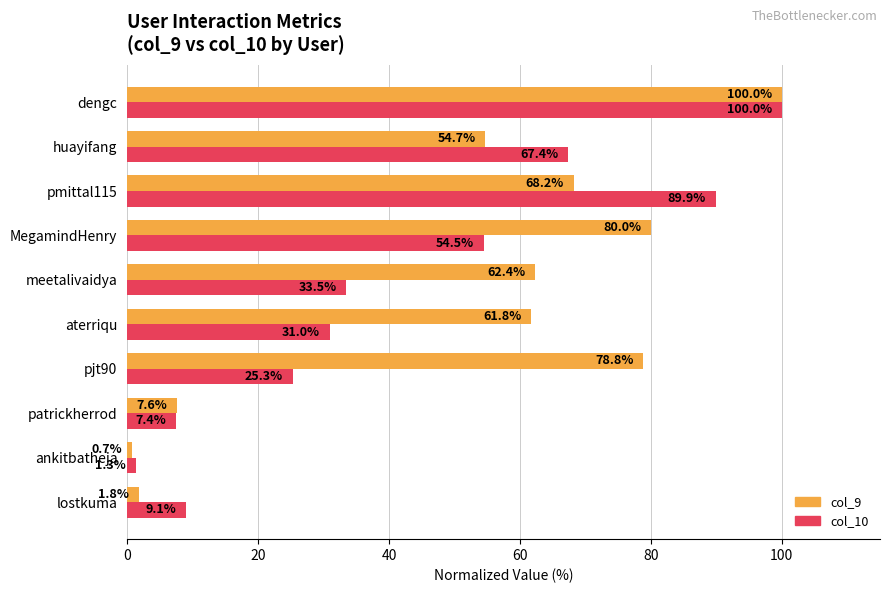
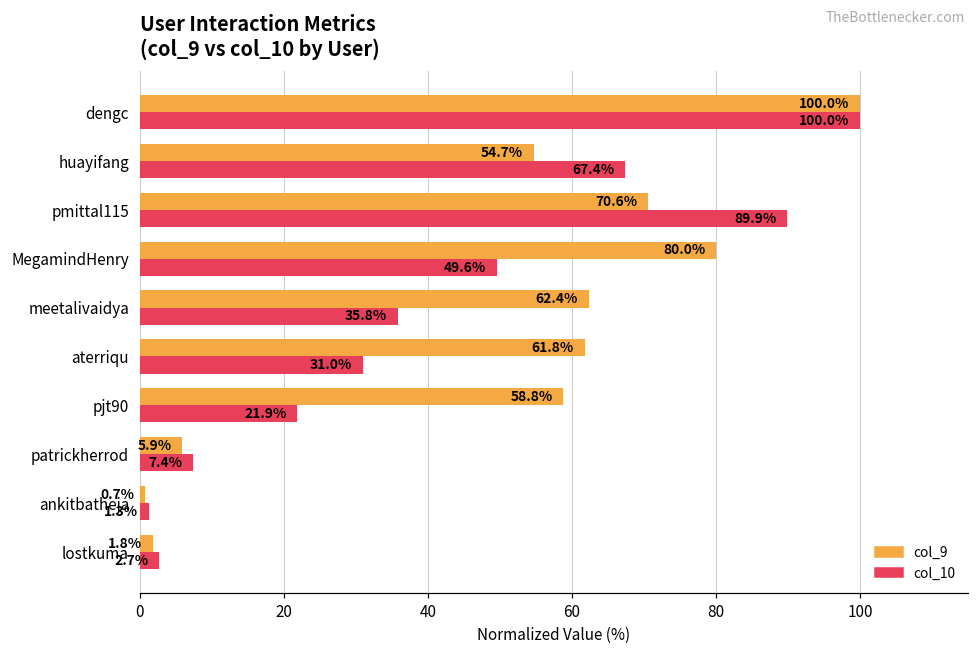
  {
    "col_9": {
      "dengc": "100.0%",
      "huayifang": "54.7%",
-     "pmittal115": "68.2%",
+     "pmittal115": "70.6%",
      "MegamindHenry": "80.0%",
      "meetalivaidya": "62.4%",
      "aterriqu": "61.8%",
-     "pjt90": "78.8%",
-     "patrickherrod": "7.6%",
+     "pjt90": "58.8%",
+     "patrickherrod": "5.9%",
      "ankitbatheja": "0.7%",
      "lostkuma": "1.8%"
    },
    "col_10": {
      "dengc": "100.0%",
      "huayifang": "67.4%",
      "pmittal115": "89.9%",
-     "MegamindHenry": "54.5%",
-     "meetalivaidya": "33.5%",
+     "MegamindHenry": "49.6%",
+     "meetalivaidya": "35.8%",
      "aterriqu": "31.0%",
-     "pjt90": "25.3%",
+     "pjt90": "21.9%",
      "patrickherrod": "7.4%",
      "ankitbatheja": "1.3%",
-     "lostkuma": "9.1%"
+     "lostkuma": "2.7%"
    }
  }
